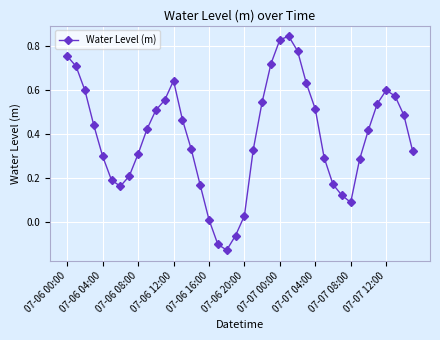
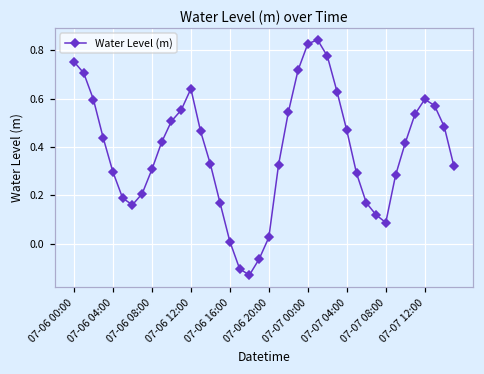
  {
    "07-06 00:00": 0.75,
    "07-06 04:00": 0.30,
    "07-06 08:00": 0.31,
    "07-06 12:00": 0.64,
    "07-06 16:00": 0.01,
    "07-06 20:00": 0.03,
    "07-07 00:00": 0.83,
-   "07-07 04:00": 0.51,
+   "07-07 04:00": 0.47,
    "07-07 08:00": 0.09,
    "07-07 12:00": 0.60
  }
